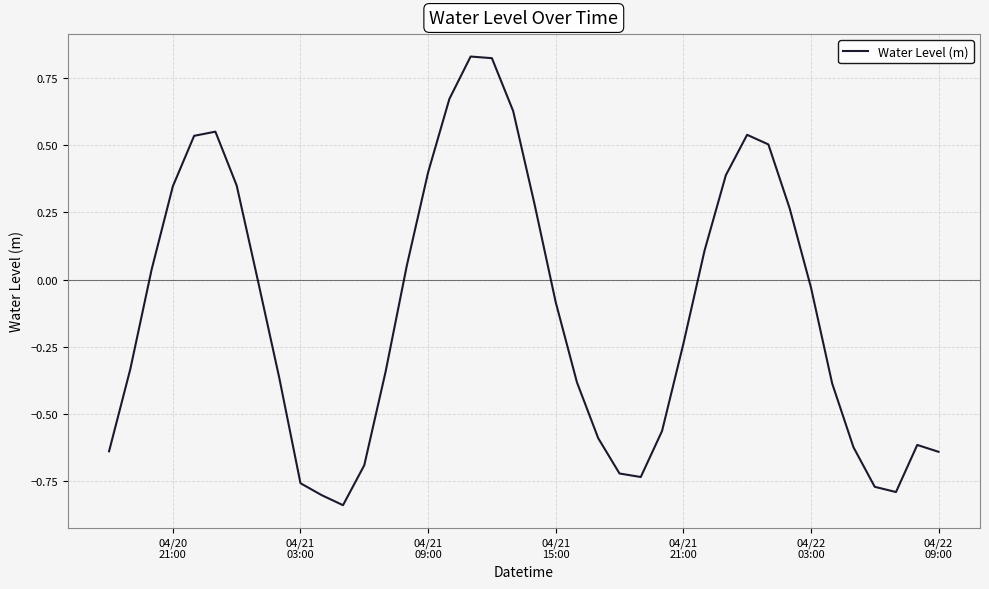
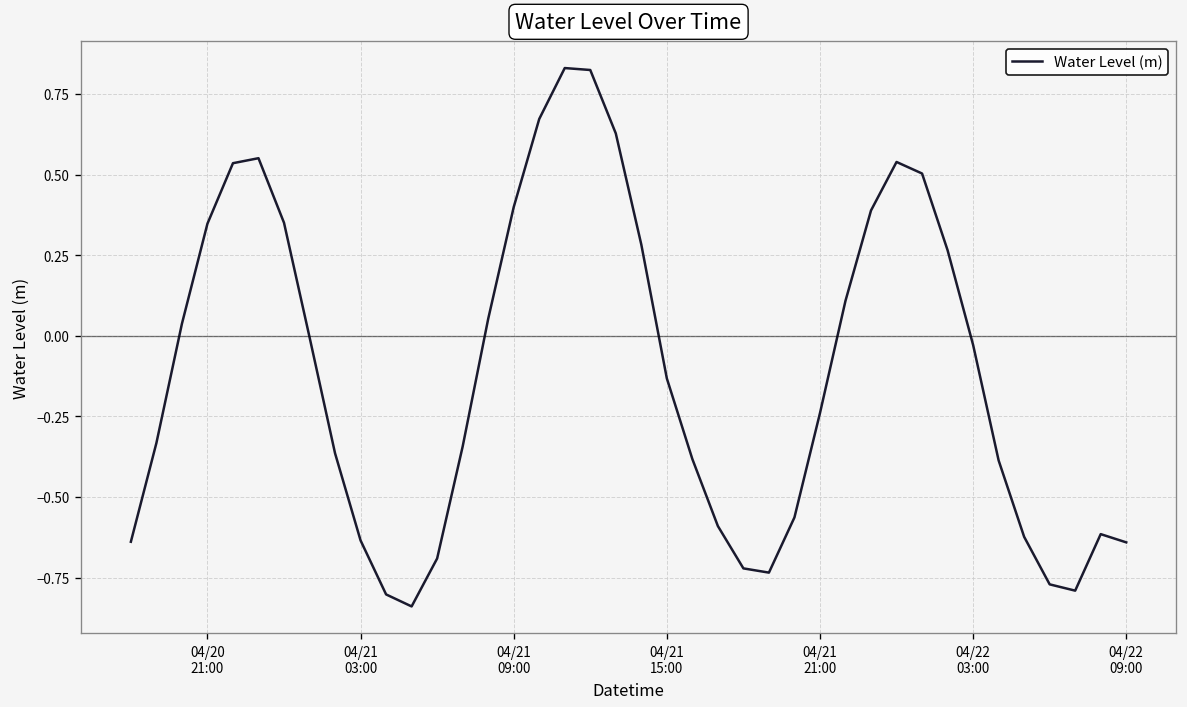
  {
    "04/20 21:00": 0.35,
-   "04/21 03:00": -0.76,
+   "04/21 03:00": -0.63,
    "04/21 09:00": 0.40,
-   "04/21 15:00": -0.08,
+   "04/21 15:00": -0.13,
    "04/21 21:00": -0.24,
    "04/22 03:00": -0.03,
    "04/22 09:00": -0.64
  }
